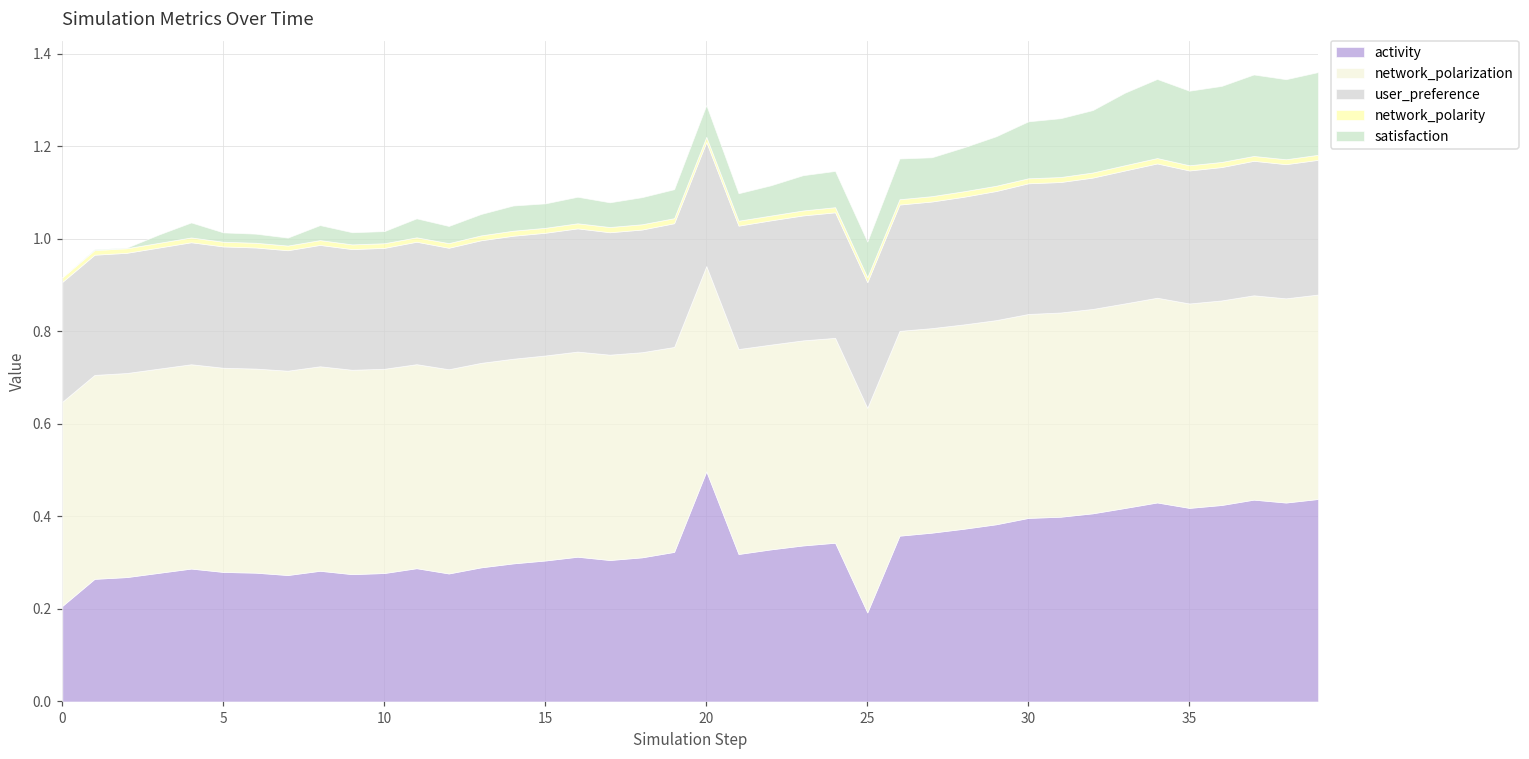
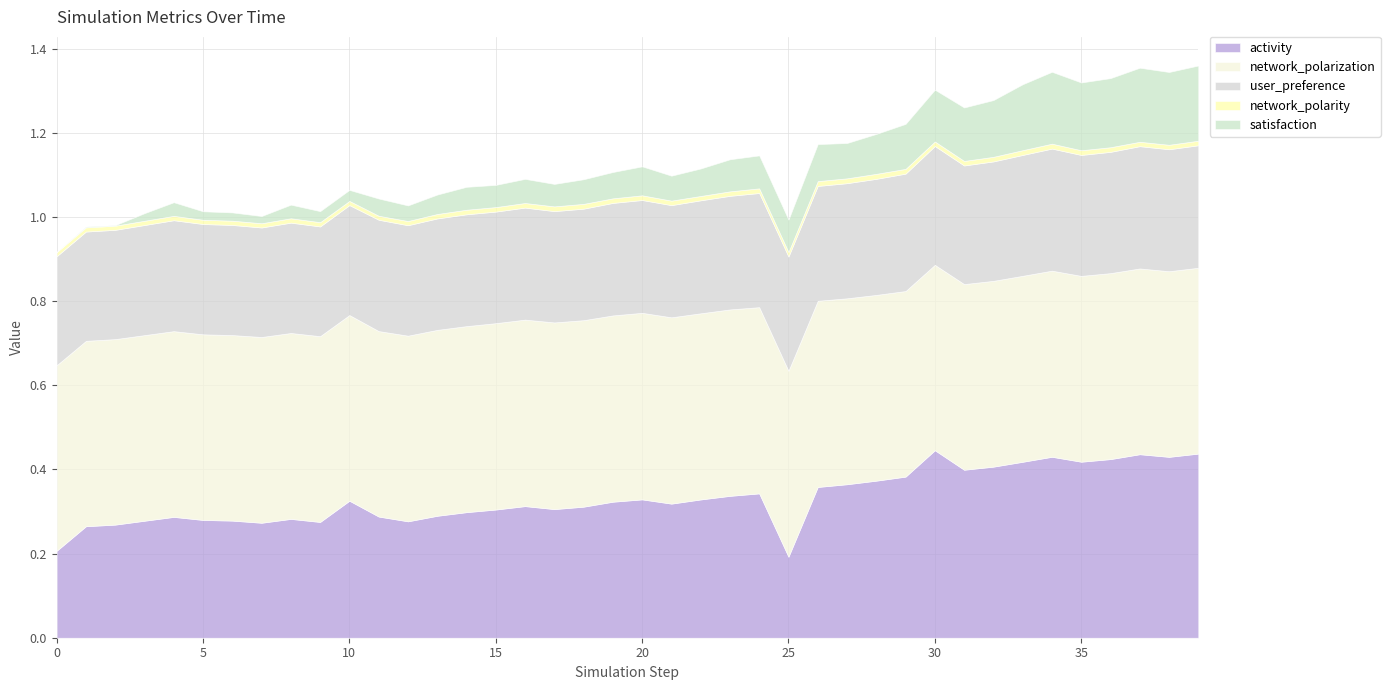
  {
    "activity": {
      "0": 0.21,
      "5": 0.28,
-     "10": 0.28,
+     "10": 0.33,
      "15": 0.30,
-     "20": 0.50,
+     "20": 0.33,
      "25": 0.19,
-     "30": 0.40,
+     "30": 0.45,
      "35": 0.42
    }
  }
